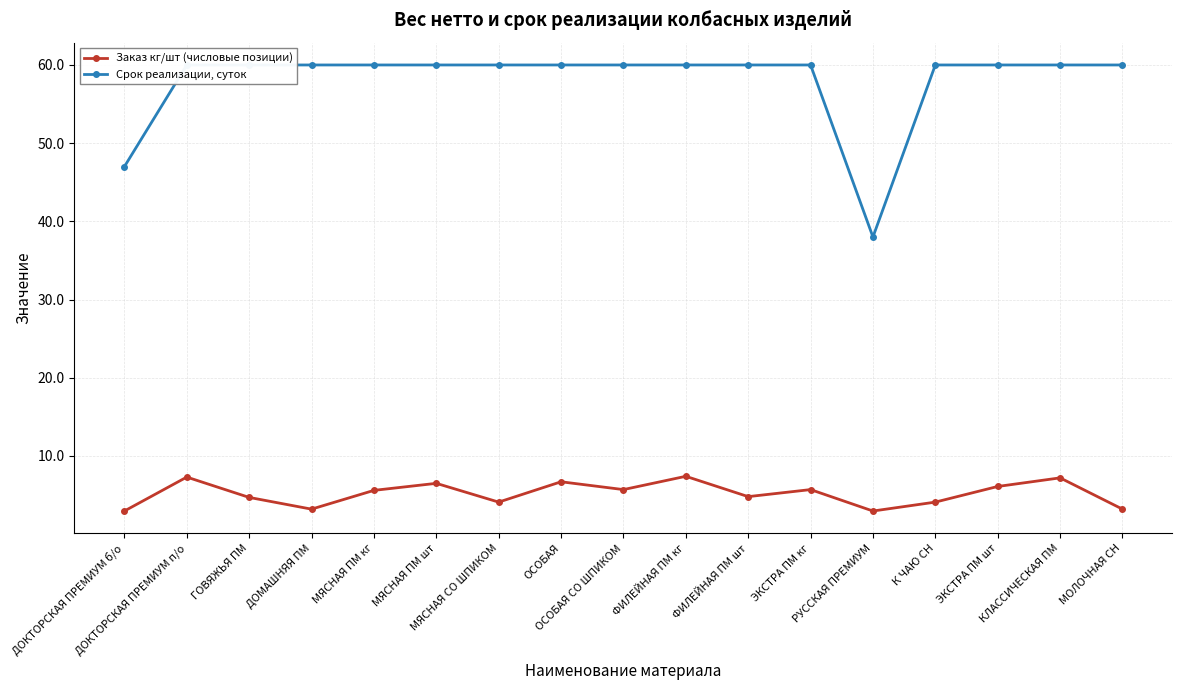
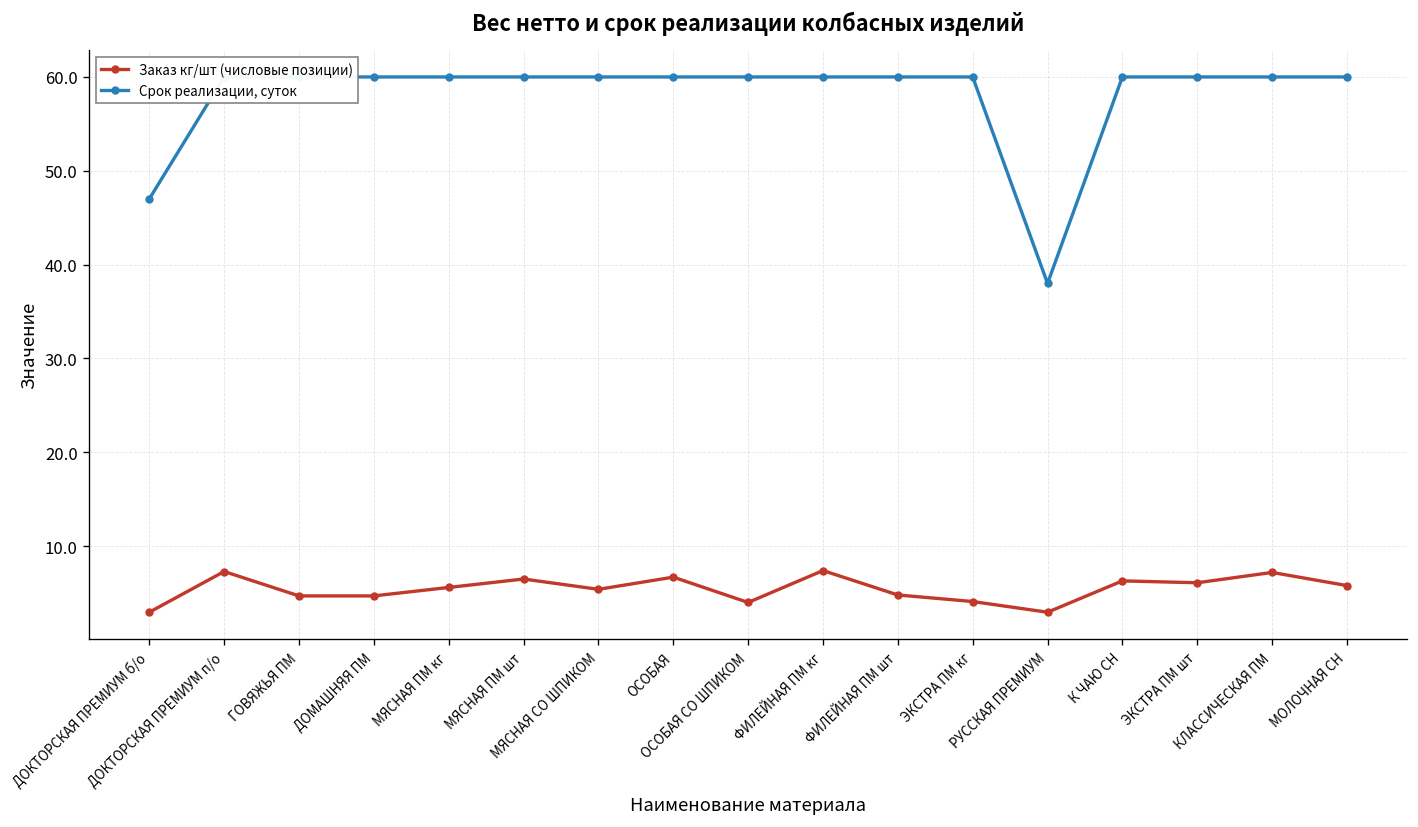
  {
    "Заказ кг/шт (числовые позиции)": {
      "ДОКТОРСКАЯ ПРЕМИУМ б/о": 3,
      "ДОКТОРСКАЯ ПРЕМИУМ п/о": 7,
      "ГОВЯЖЬЯ ПМ": 5,
-     "ДОМАШНЯЯ ПМ": 3,
+     "ДОМАШНЯЯ ПМ": 5,
      "МЯСНАЯ ПМ кг": 6,
      "МЯСНАЯ ПМ шт": 7,
-     "МЯСНАЯ СО ШПИКОМ": 4,
+     "МЯСНАЯ СО ШПИКОМ": 5,
      "ОСОБАЯ": 7,
-     "ОСОБАЯ СО ШПИКОМ": 6,
+     "ОСОБАЯ СО ШПИКОМ": 4,
      "ФИЛЕЙНАЯ ПМ кг": 7,
      "ФИЛЕЙНАЯ ПМ шт": 5,
-     "ЭКСТРА ПМ кг": 6,
+     "ЭКСТРА ПМ кг": 4,
      "РУССКАЯ ПРЕМИУМ": 3,
-     "К ЧАЮ СН": 4,
+     "К ЧАЮ СН": 6,
      "ЭКСТРА ПМ шт": 6,
      "КЛАССИЧЕСКАЯ ПМ": 7,
-     "МОЛОЧНАЯ СН": 3
+     "МОЛОЧНАЯ СН": 6
    },
    "Срок реализации, суток": {
      "ДОКТОРСКАЯ ПРЕМИУМ б/о": 47,
      "ДОМАШНЯЯ ПМ": 60,
      "МЯСНАЯ ПМ кг": 60,
      "МЯСНАЯ ПМ шт": 60,
      "МЯСНАЯ СО ШПИКОМ": 60,
      "ОСОБАЯ": 60,
      "ОСОБАЯ СО ШПИКОМ": 60,
      "ФИЛЕЙНАЯ ПМ кг": 60,
      "ФИЛЕЙНАЯ ПМ шт": 60,
      "ЭКСТРА ПМ кг": 60,
      "РУССКАЯ ПРЕМИУМ": 38,
      "К ЧАЮ СН": 60,
      "ЭКСТРА ПМ шт": 60,
      "КЛАССИЧЕСКАЯ ПМ": 60,
      "МОЛОЧНАЯ СН": 60
    }
  }
